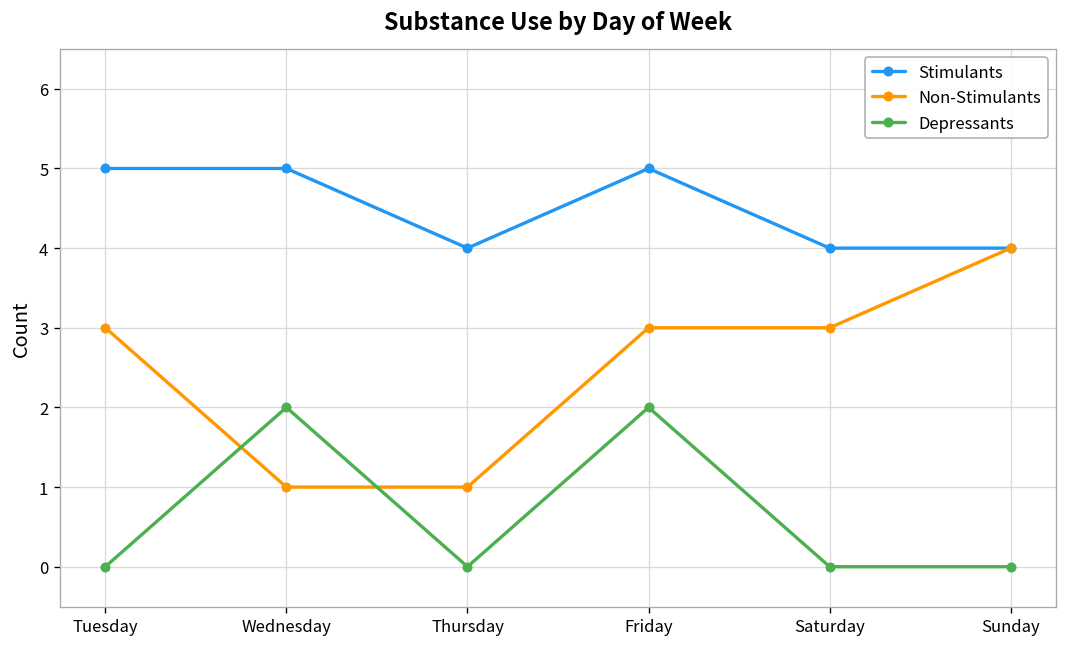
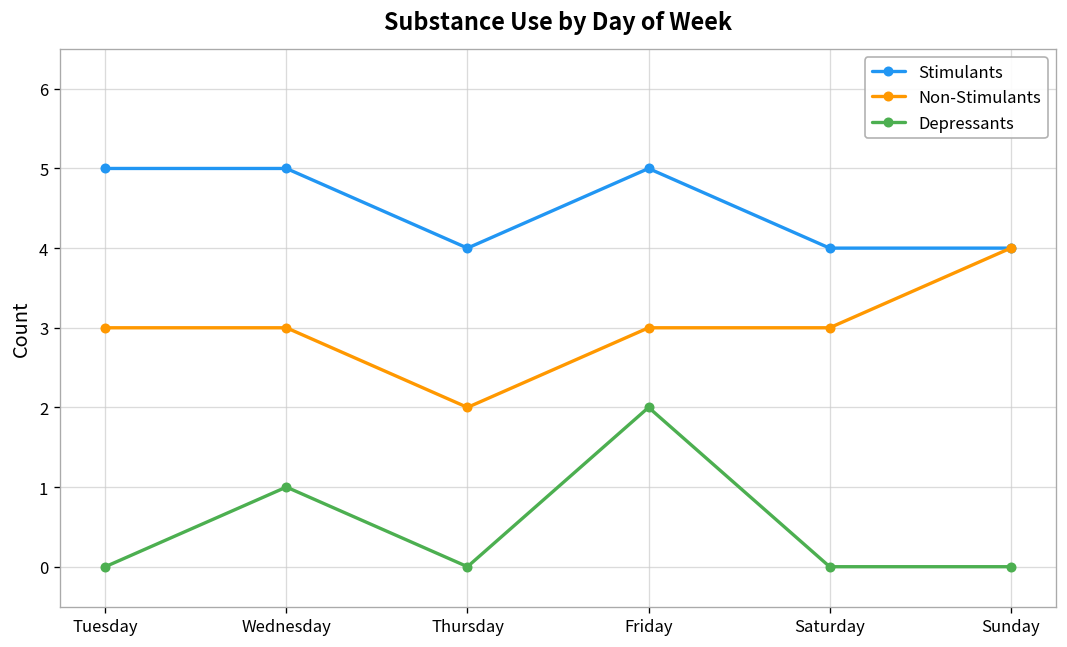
  {
    "Stimulants": {
      "Tuesday": 5,
      "Wednesday": 5,
      "Thursday": 4,
      "Friday": 5,
      "Saturday": 4
    },
    "Non-Stimulants": {
      "Tuesday": 3,
-     "Wednesday": 1,
-     "Thursday": 1,
+     "Wednesday": 3,
+     "Thursday": 2,
      "Friday": 3,
      "Saturday": 3
    },
    "Depressants": {
      "Tuesday": 0,
-     "Wednesday": 2,
+     "Wednesday": 1,
      "Thursday": 0,
      "Friday": 2,
      "Saturday": 0,
      "Sunday": 0
    }
  }
